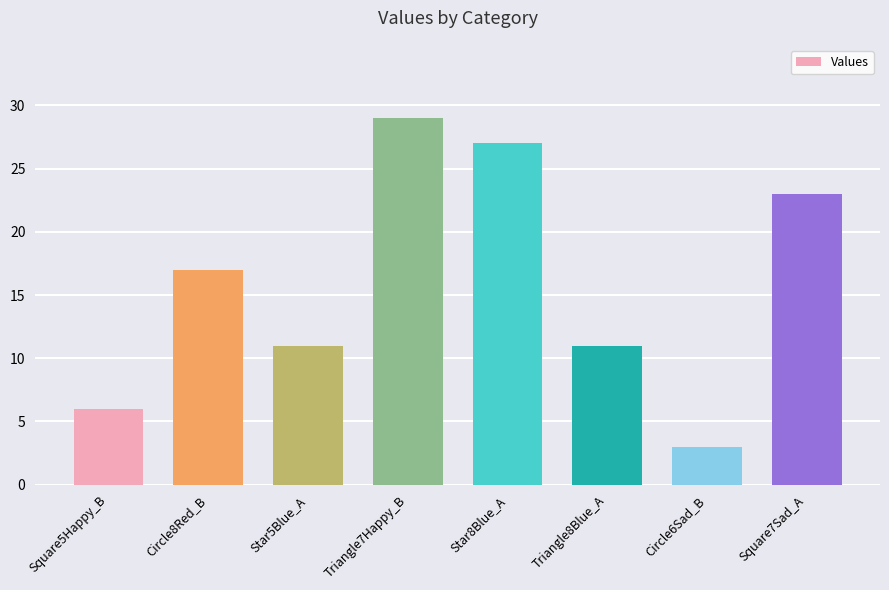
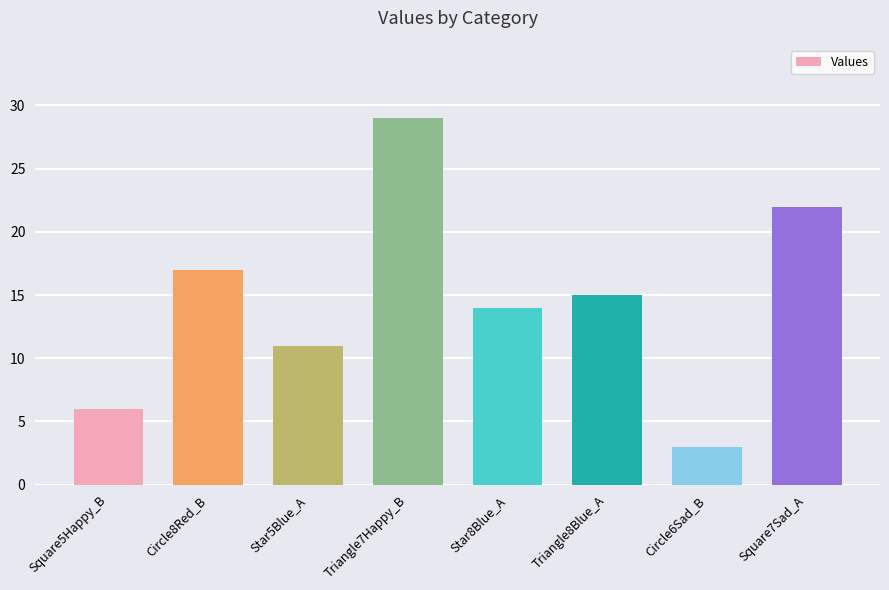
  {
    "Square5Happy_B": 6,
    "Circle8Red_B": 17,
    "Star5Blue_A": 11,
    "Triangle7Happy_B": 29,
-   "Star8Blue_A": 27,
-   "Triangle8Blue_A": 11,
+   "Star8Blue_A": 14,
+   "Triangle8Blue_A": 15,
    "Circle6Sad_B": 3,
-   "Square7Sad_A": 23
+   "Square7Sad_A": 22
  }
